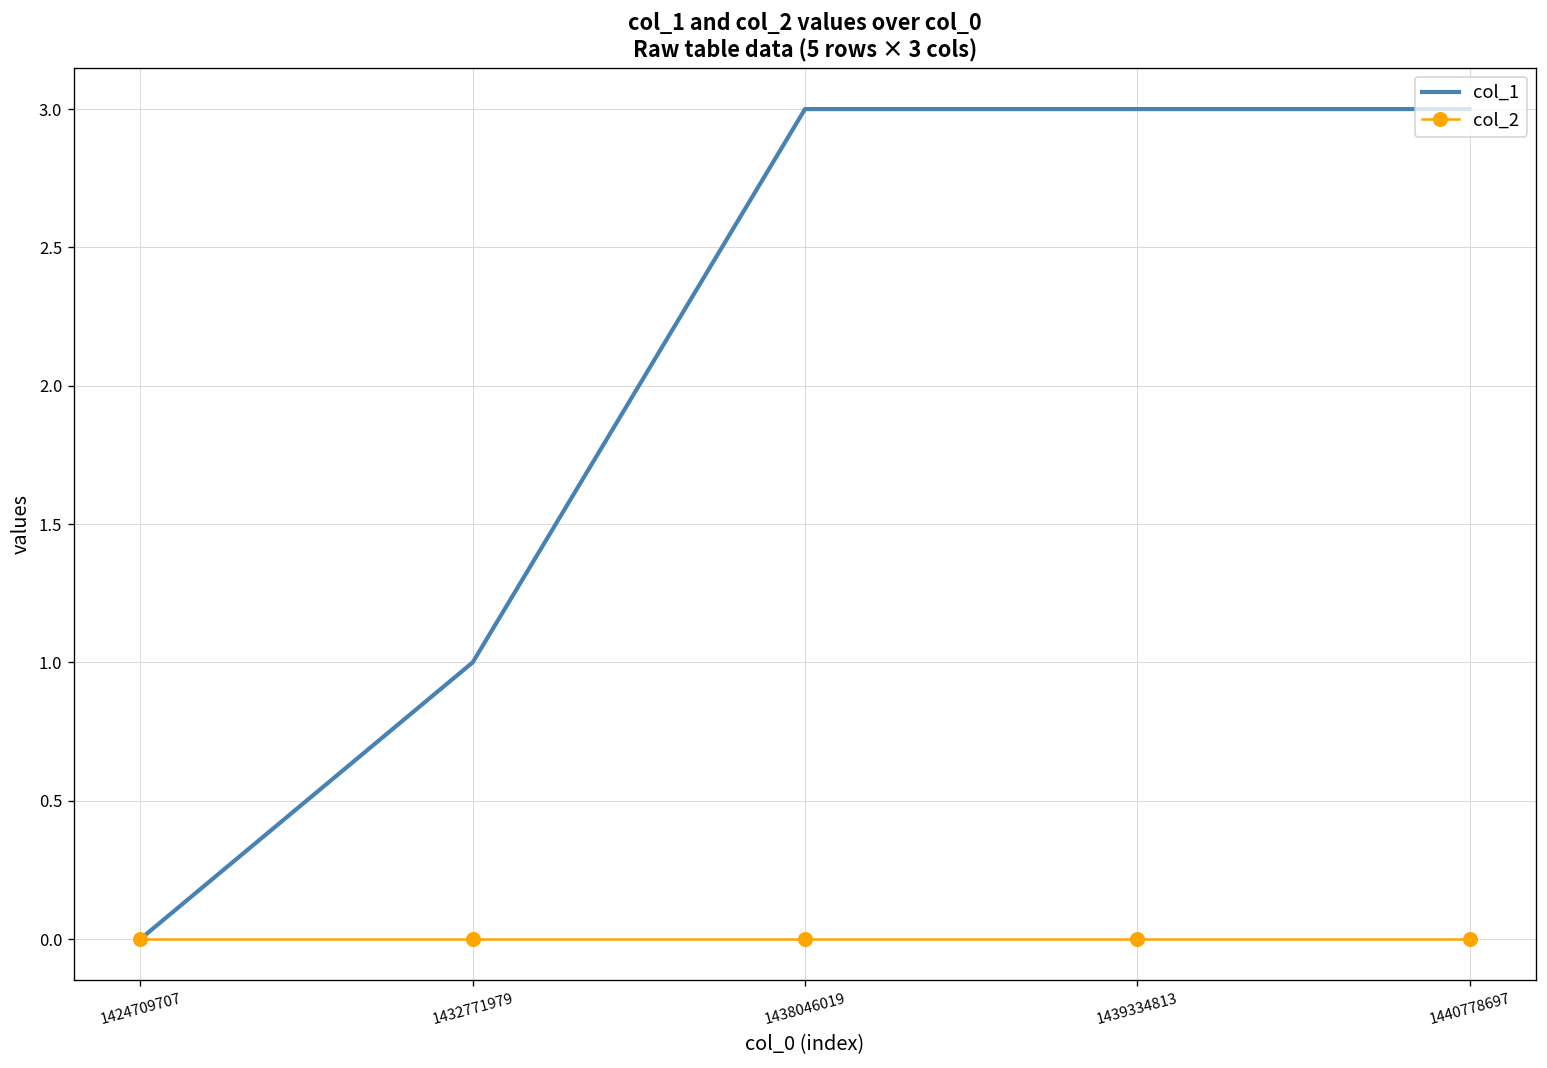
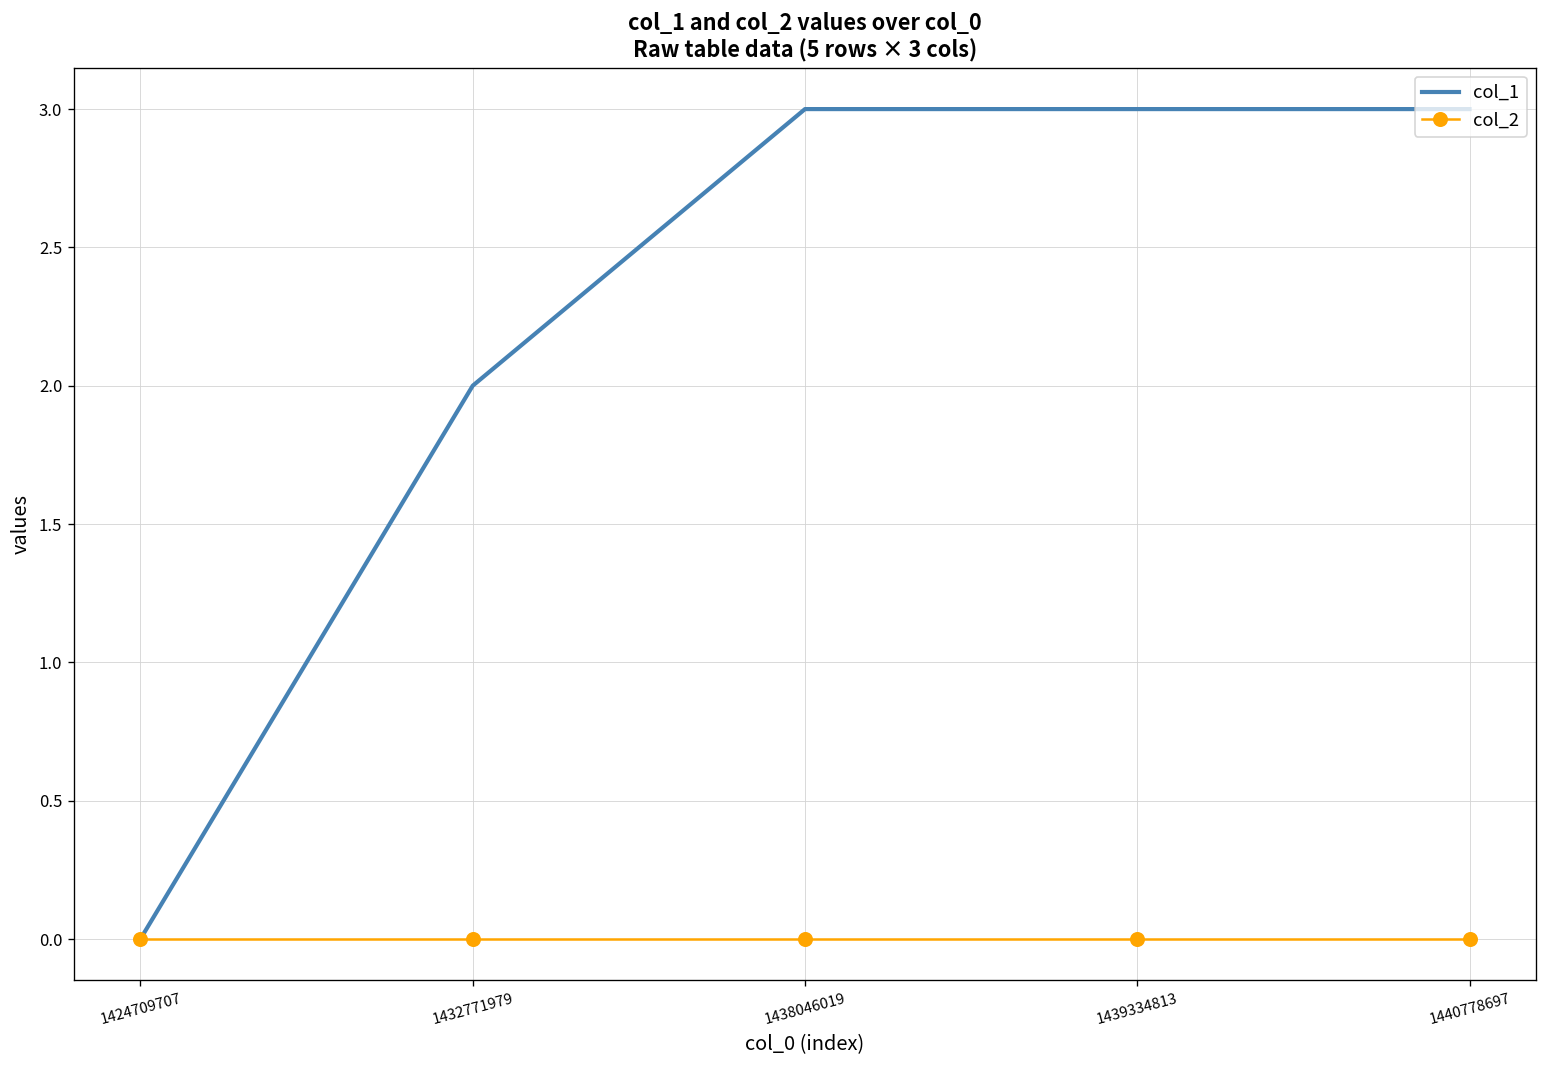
  {
    "col_1": {
-     "1432771979": 1,
+     "1432771979": 2,
      "1438046019": 3,
      "1439334813": 3
    },
    "col_2": {
      "1432771979": 0,
      "1438046019": 0,
      "1439334813": 0,
      "1440778697": 0
    }
  }
